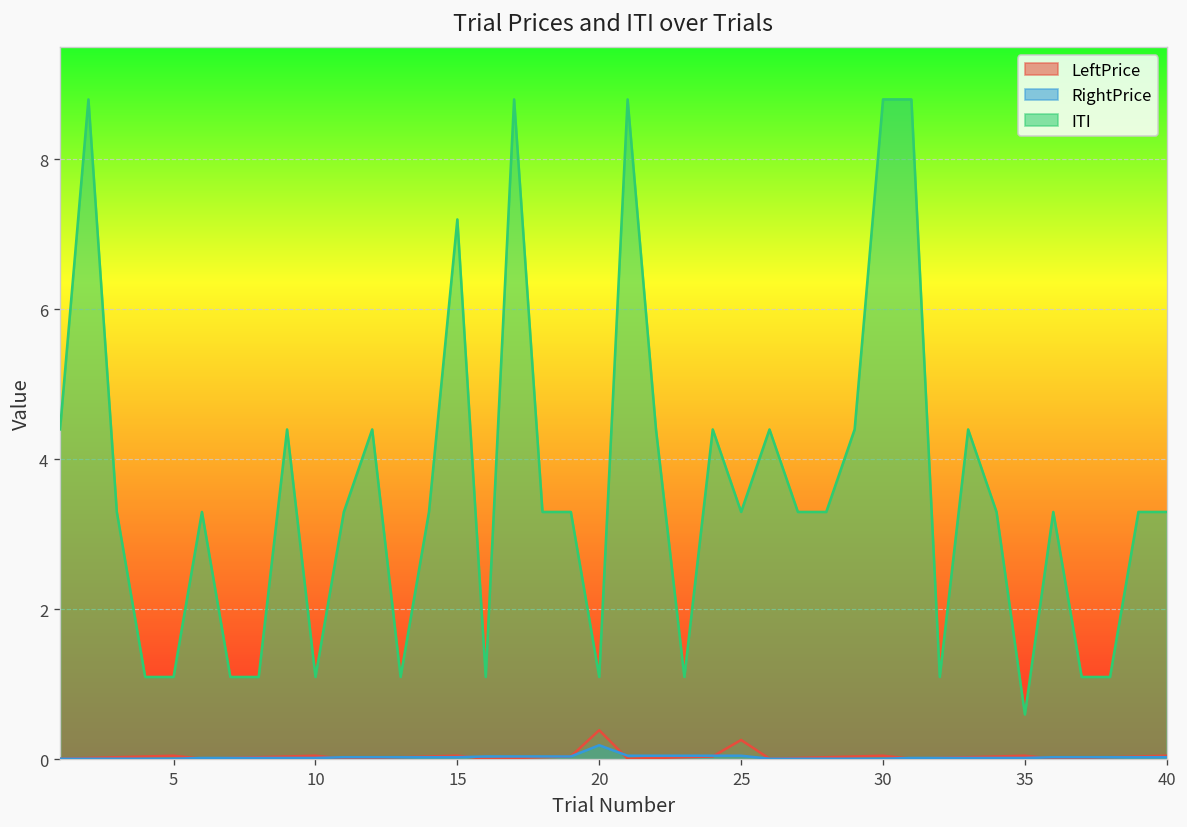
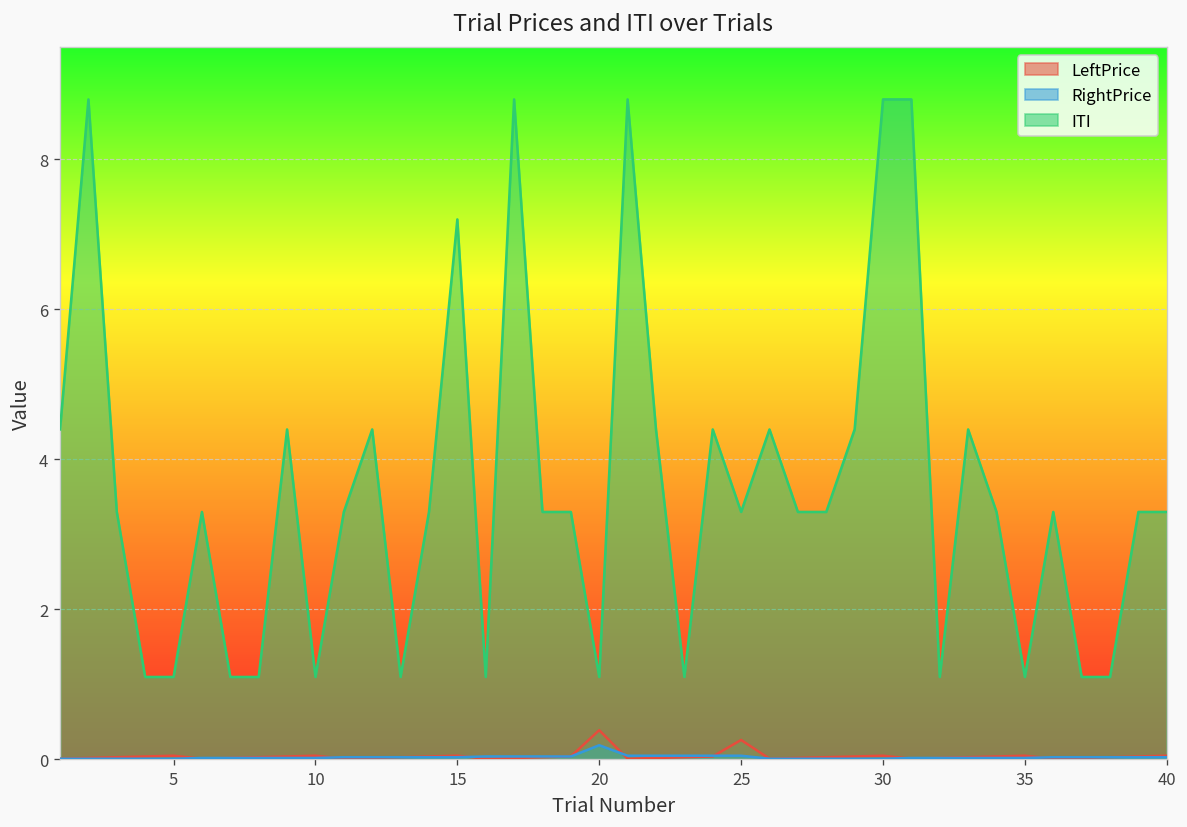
  {
    "LeftPrice": {
      "20": 0.4,
      "25": 0.3
    },
    "RightPrice": {
      "20": 0.2,
      "25": 0.1
    },
    "ITI": {
      "5": 1.1,
      "10": 1.1,
      "15": 7.2,
      "20": 1.1,
      "25": 3.3,
      "30": 8.8,
-     "35": 0.6,
+     "35": 1.1,
      "40": 3.3
    }
  }
